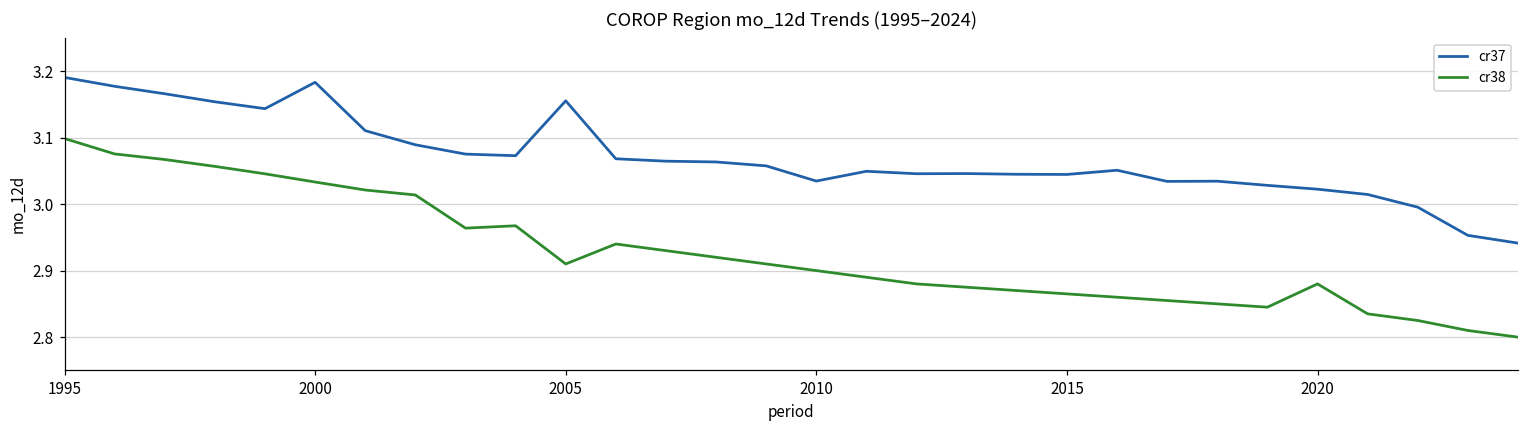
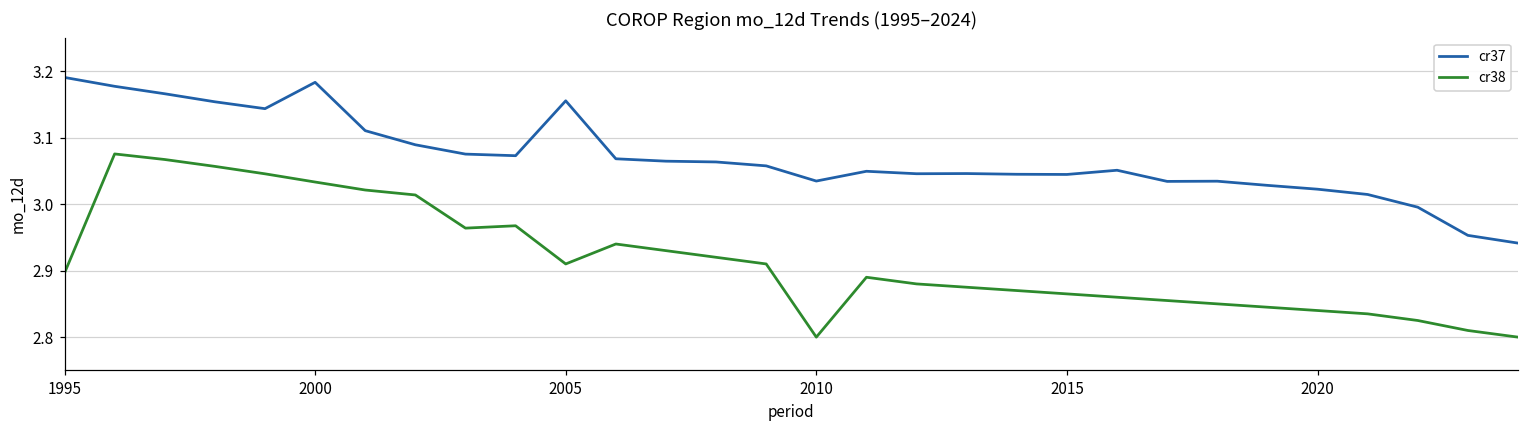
  {
    "cr37": {
      "1995": 3.19,
      "2000": 3.18,
      "2005": 3.16,
      "2010": 3.03,
      "2015": 3.04,
      "2020": 3.02
    },
    "cr38": {
-     "1995": 3.10,
+     "1995": 2.90,
      "2000": 3.03,
      "2005": 2.91,
-     "2010": 2.9,
+     "2010": 2.8,
      "2015": 2.87,
-     "2020": 2.88
+     "2020": 2.84
    }
  }
